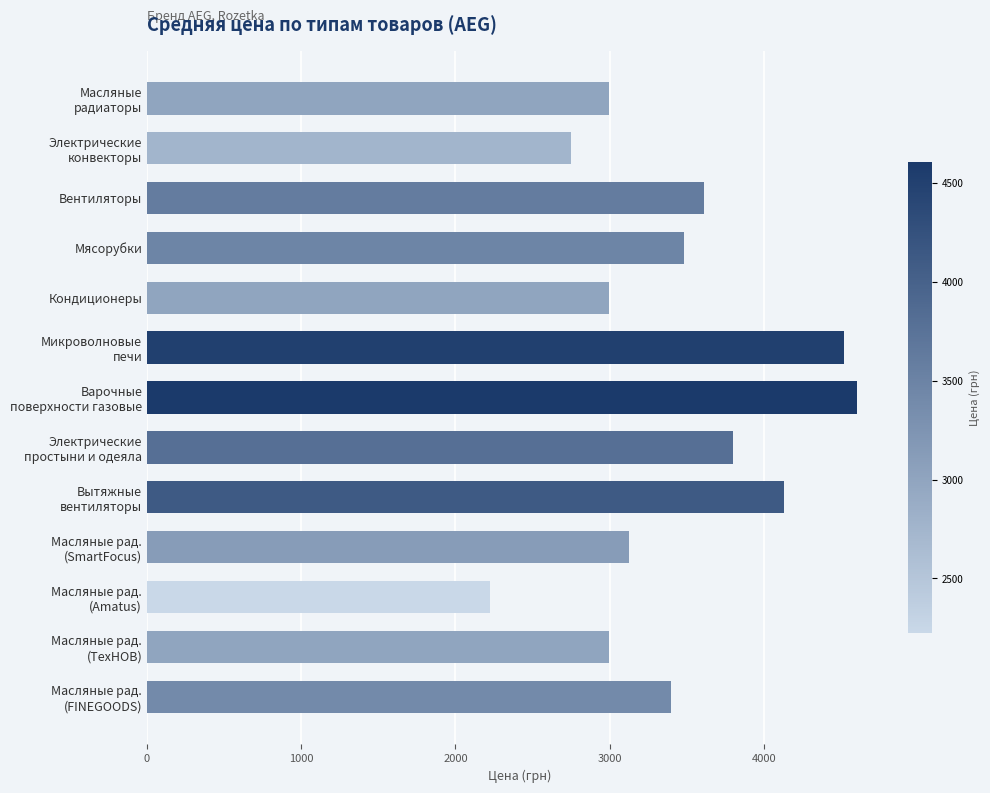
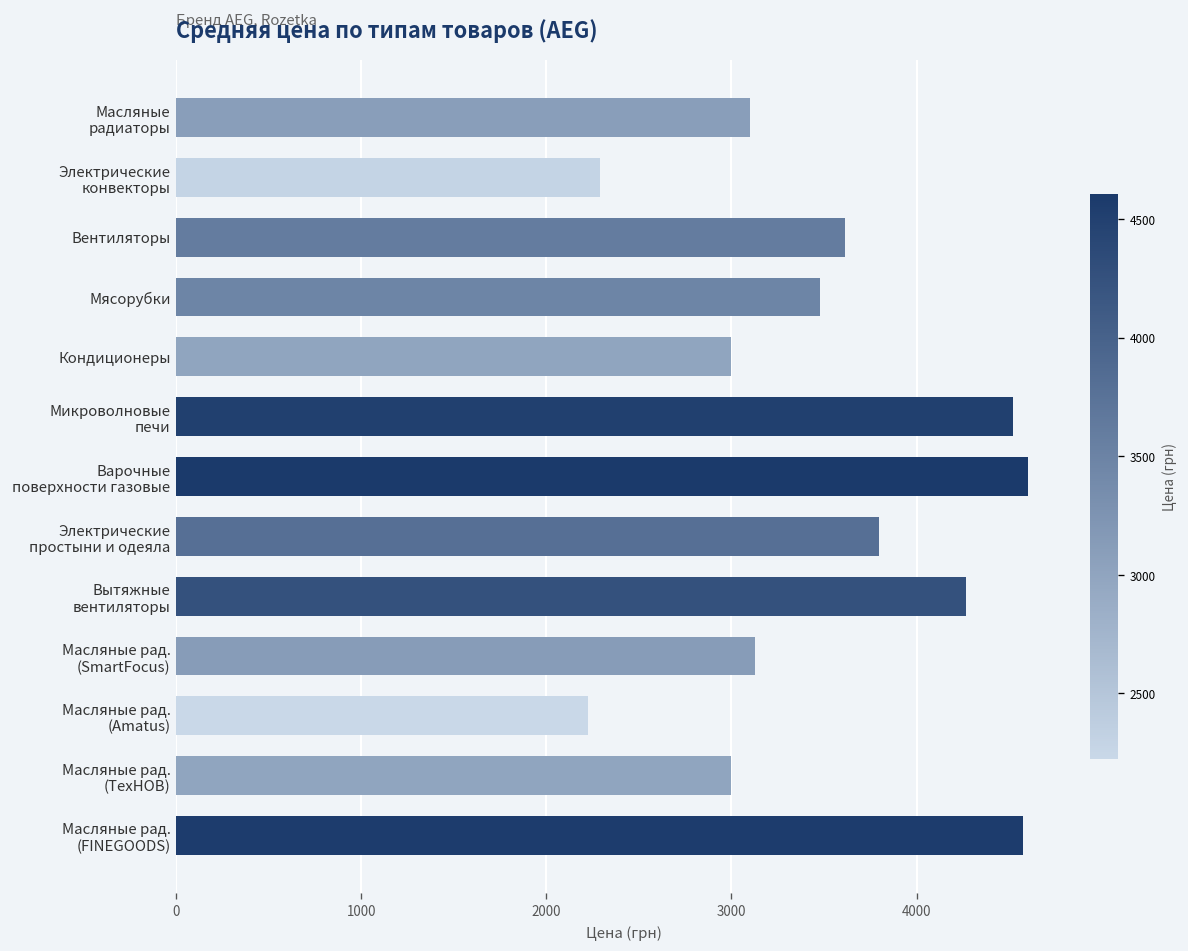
  {
-   "Масляные радиаторы": 3000,
-   "Электрические конвекторы": 2750,
+   "Масляные радиаторы": 3100,
+   "Электрические конвекторы": 2290,
    "Вентиляторы": 3610,
    "Мясорубки": 3480,
    "Кондиционеры": 3000,
    "Микроволновые печи": 4520,
    "Варочные поверхности газовые": 4610,
    "Электрические простыни и одеяла": 3800,
-   "Вытяжные вентиляторы": 4130,
+   "Вытяжные вентиляторы": 4270,
    "Масляные рад. (SmartFocus)": 3130,
    "Масляные рад. (Amatus)": 2220,
    "Масляные рад. (ТехНОВ)": 3000,
-   "Масляные рад. (FINEGOODS)": 3400
+   "Масляные рад. (FINEGOODS)": 4580
  }
